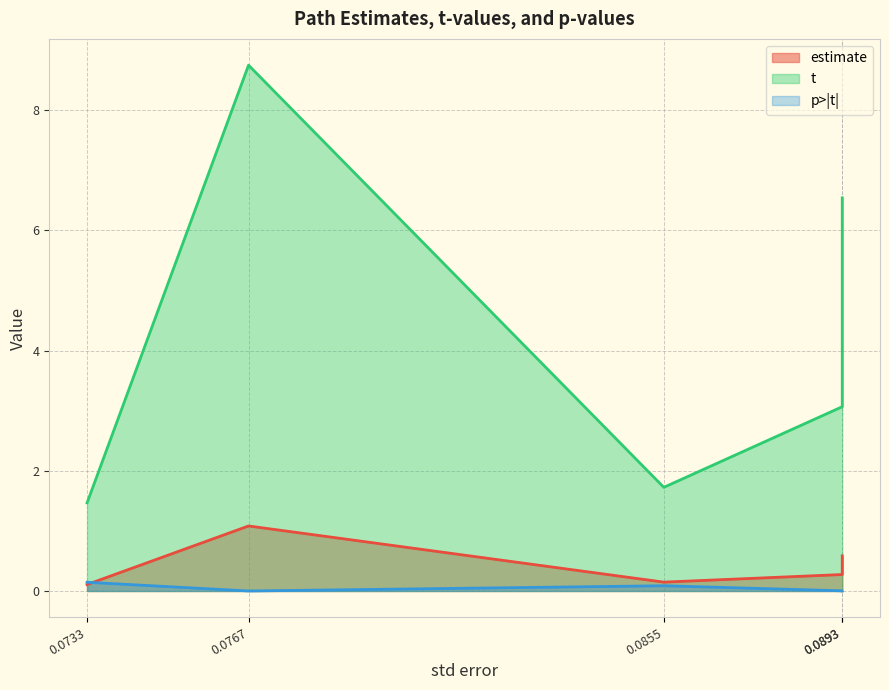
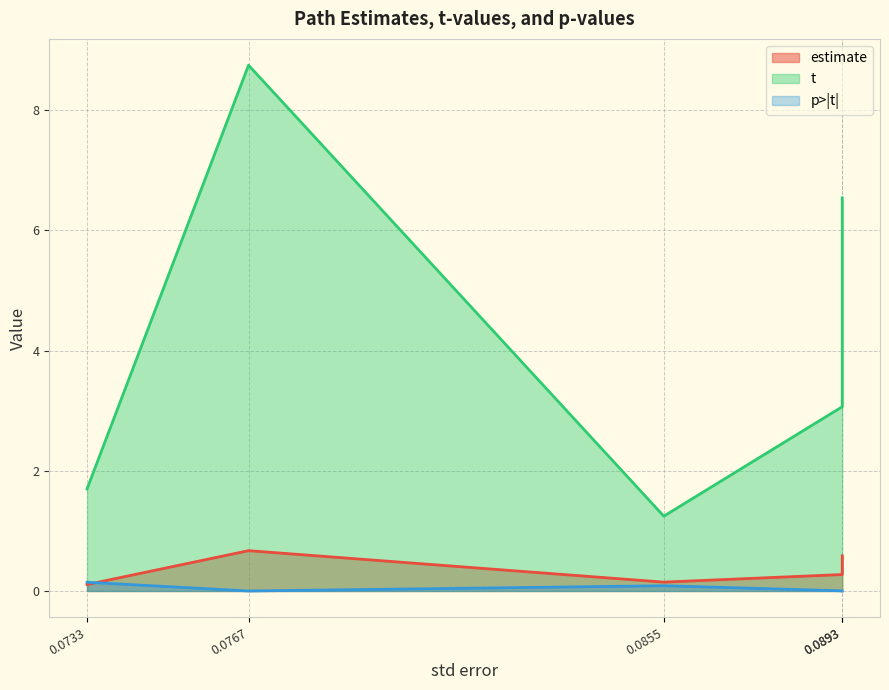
  {
    "estimate": {
-     "0.0767": 1.1,
+     "0.0767": 0.7,
      "0.0855": 0.1
    },
    "t": {
-     "0.0733": 1.5,
+     "0.0733": 1.7,
      "0.0767": 8.8,
-     "0.0855": 1.7
+     "0.0855": 1.2
    },
    "p>|t|": {
      "0.0767": 0.0,
      "0.0855": 0.1,
      "0.0893": 0.0
    }
  }
